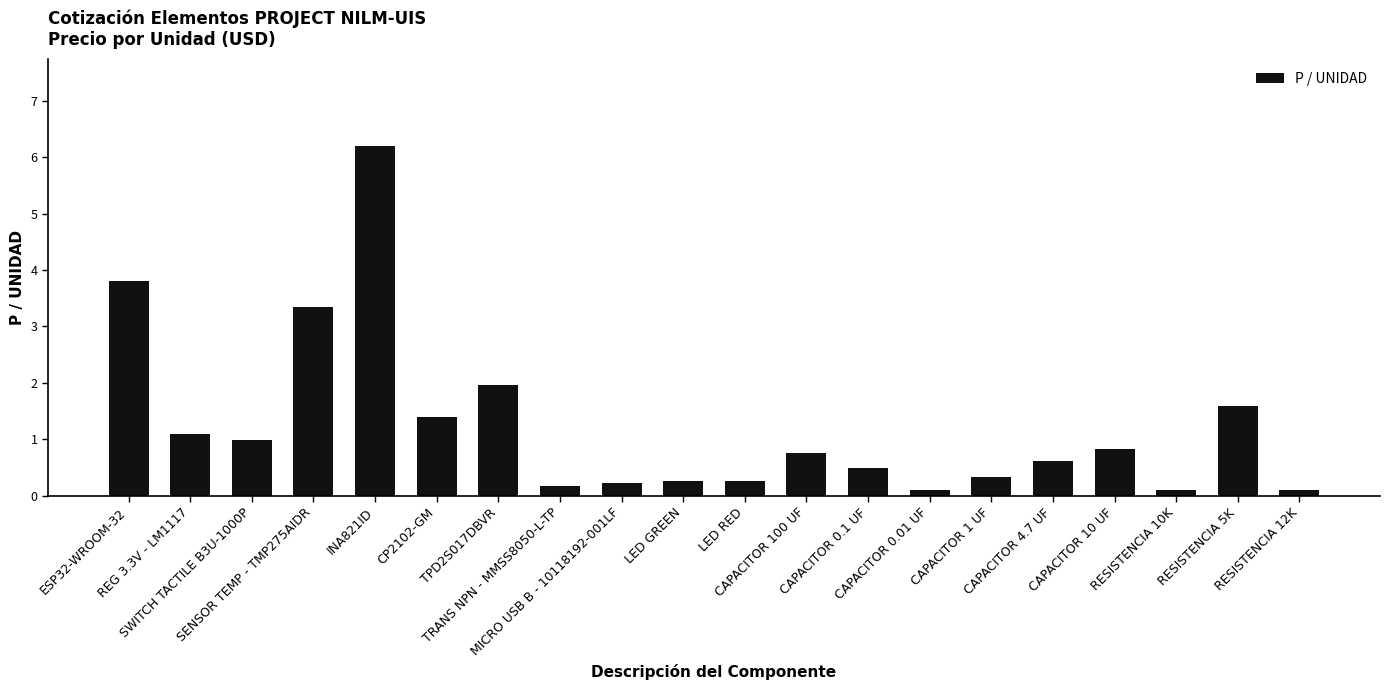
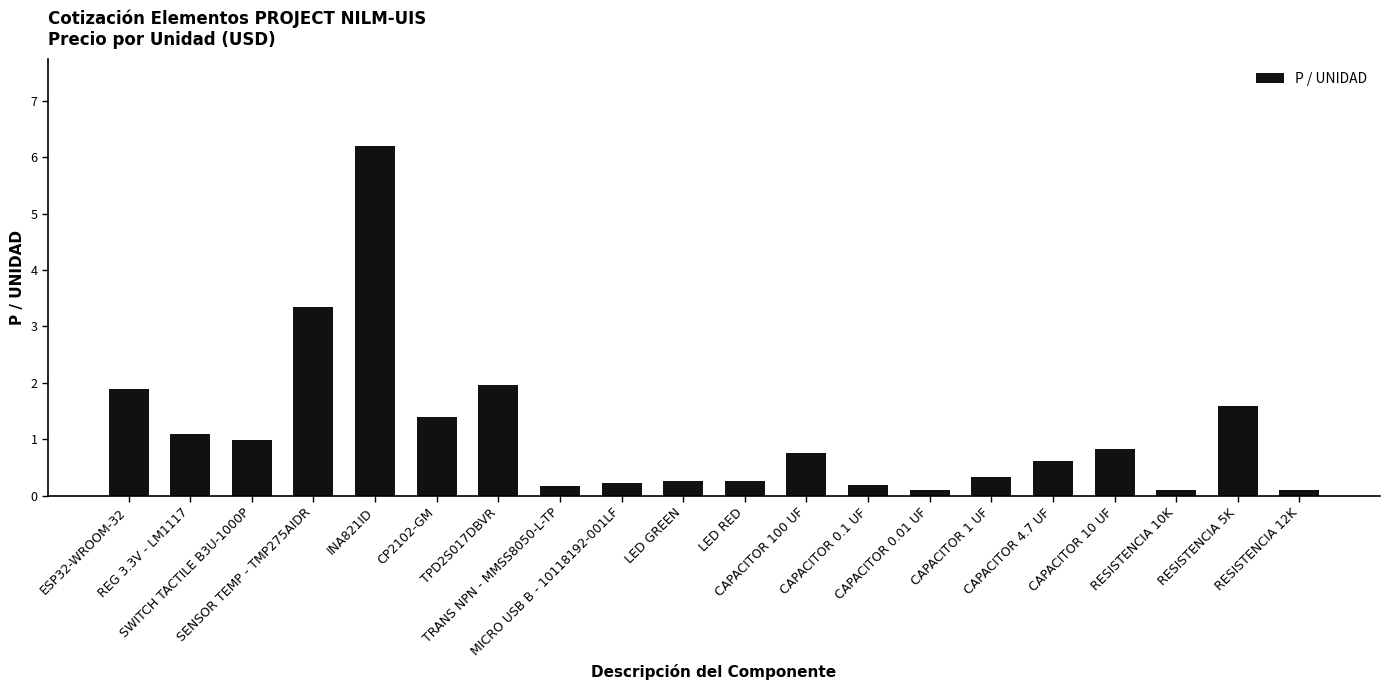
  {
-   "ESP32-WROOM-32": 3.8,
+   "ESP32-WROOM-32": 1.9,
    "REG 3.3V - LM1117": 1.1,
    "SWITCH TACTILE B3U-1000P": 1.0,
    "SENSOR TEMP - TMP275AIDR": 3.4,
    "INA821ID": 6.2,
    "CP2102-GM": 1.4,
    "TPD2S017DBVR": 2.0,
    "TRANS NPN - MMSS8050-L-TP": 0.2,
    "MICRO USB B - 10118192-001LF": 0.2,
    "LED GREEN": 0.3,
    "LED RED": 0.3,
    "CAPACITOR 100 UF": 0.8,
-   "CAPACITOR 0.1 UF": 0.5,
+   "CAPACITOR 0.1 UF": 0.2,
    "CAPACITOR 0.01 UF": 0.1,
    "CAPACITOR 1 UF": 0.3,
    "CAPACITOR 4.7 UF": 0.6,
    "CAPACITOR 10 UF": 0.8,
    "RESISTENCIA 10K": 0.1,
    "RESISTENCIA 5K": 1.6,
    "RESISTENCIA 12K": 0.1
  }
